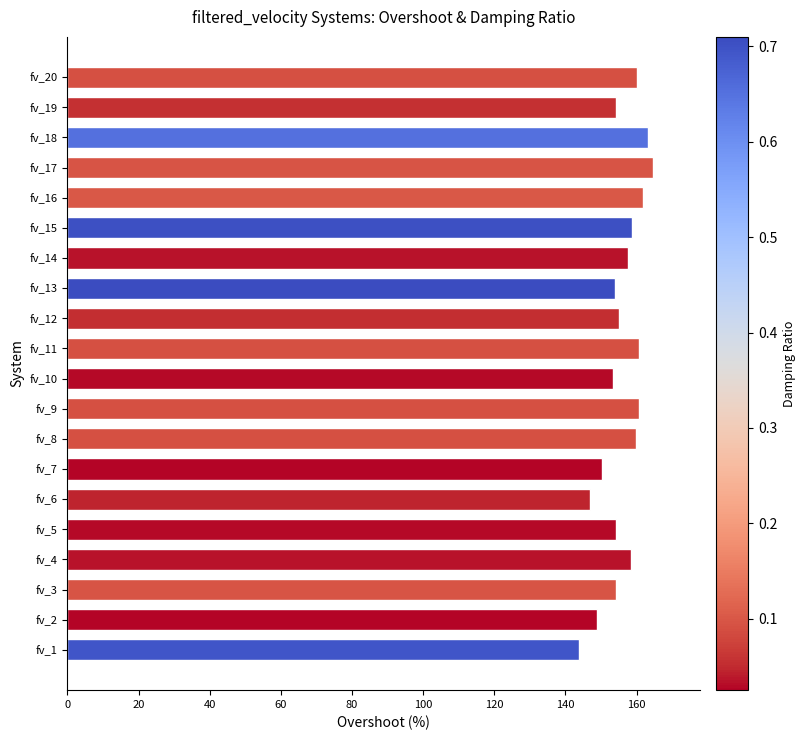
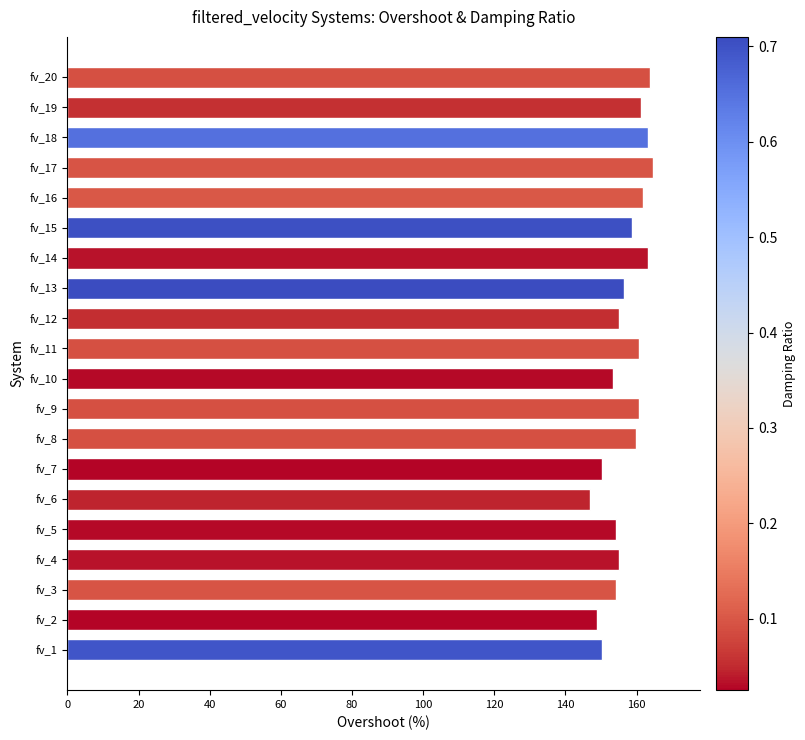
  {
-   "fv_20": 160,
-   "fv_19": 154,
+   "fv_20": 164,
+   "fv_19": 161,
    "fv_18": 163,
    "fv_17": 165,
    "fv_16": 162,
    "fv_15": 159,
-   "fv_14": 158,
-   "fv_13": 154,
+   "fv_14": 163,
+   "fv_13": 157,
    "fv_12": 155,
    "fv_11": 161,
    "fv_10": 153,
    "fv_9": 161,
    "fv_8": 160,
    "fv_7": 150,
    "fv_6": 147,
    "fv_5": 154,
-   "fv_4": 158,
+   "fv_4": 155,
    "fv_3": 154,
    "fv_2": 149,
-   "fv_1": 144
+   "fv_1": 150
  }
